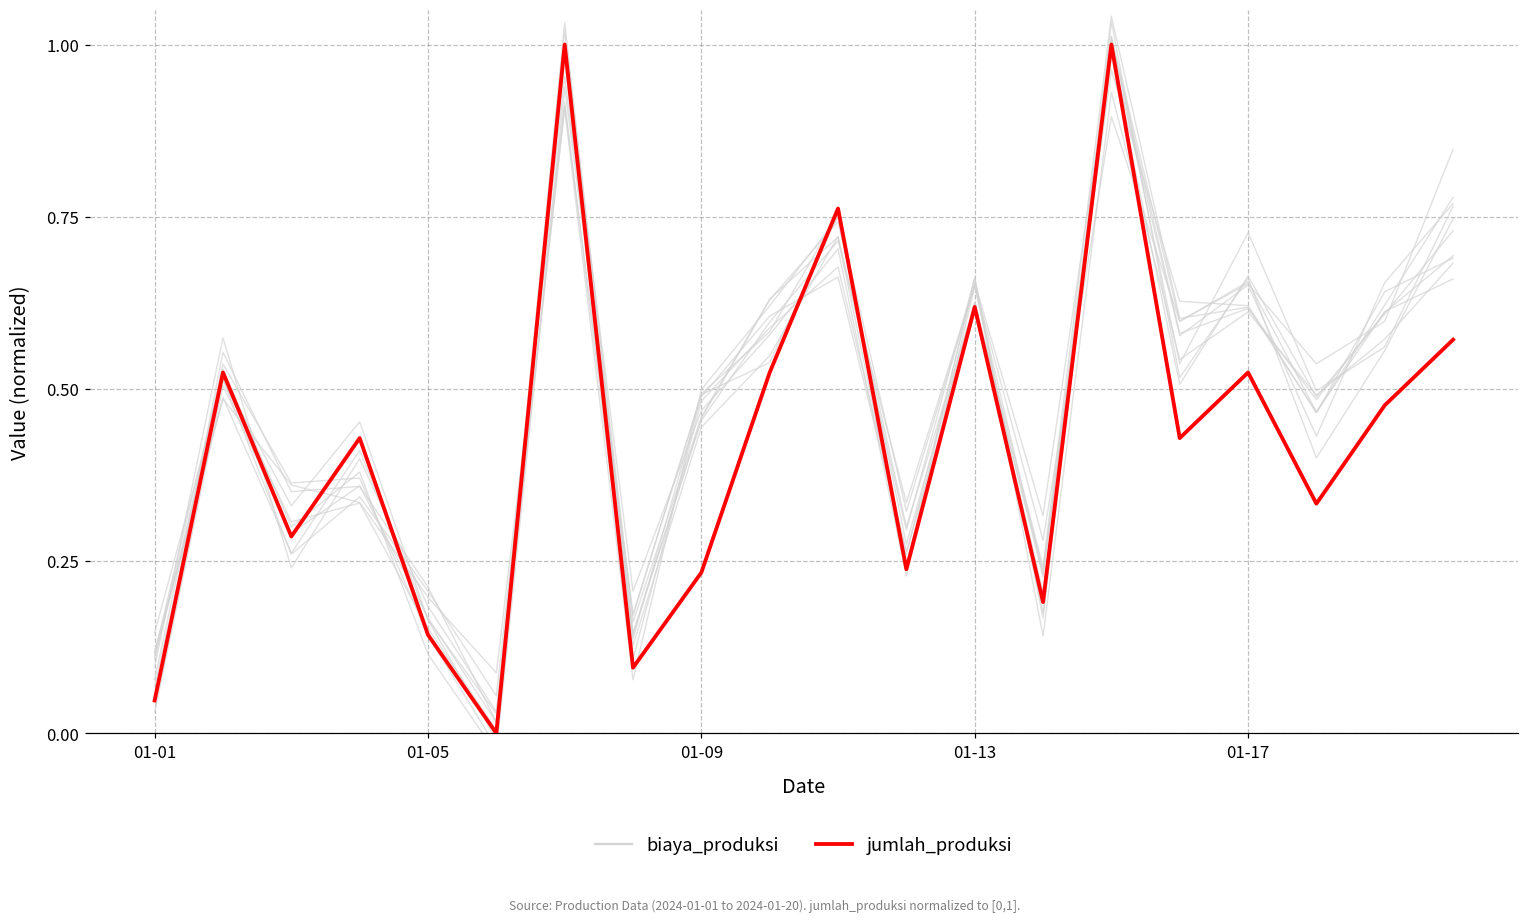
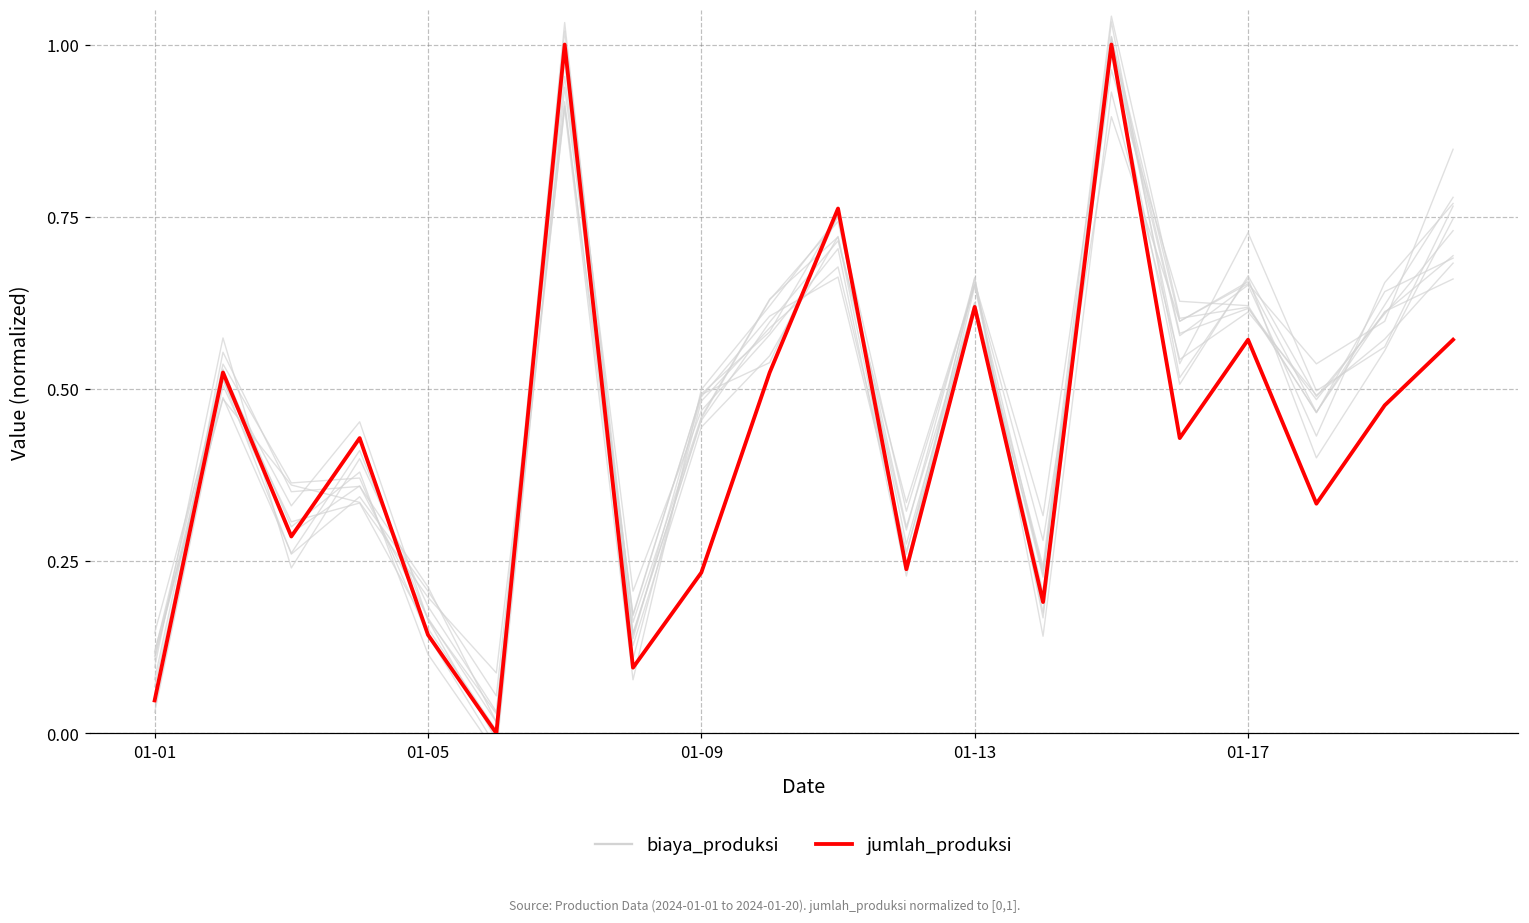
  {
    "jumlah_produksi": {
      "01-09": 0.23,
      "01-13": 0.62,
-     "01-17": 0.52
+     "01-17": 0.57
    }
  }
